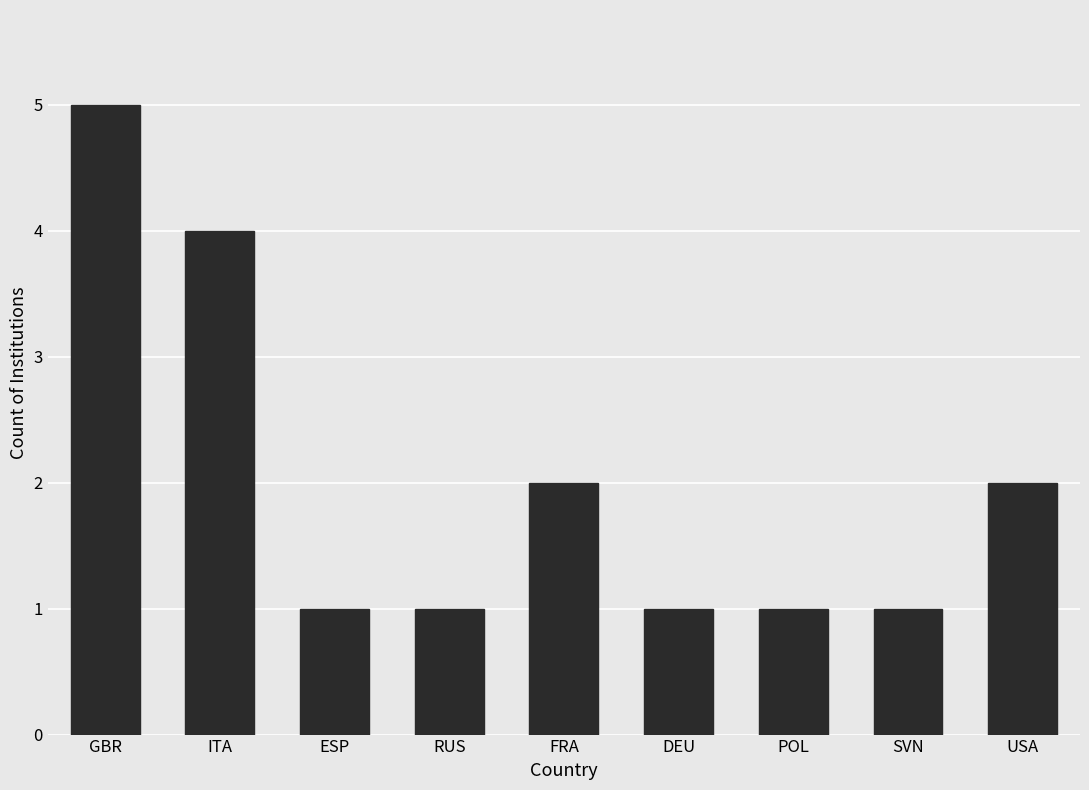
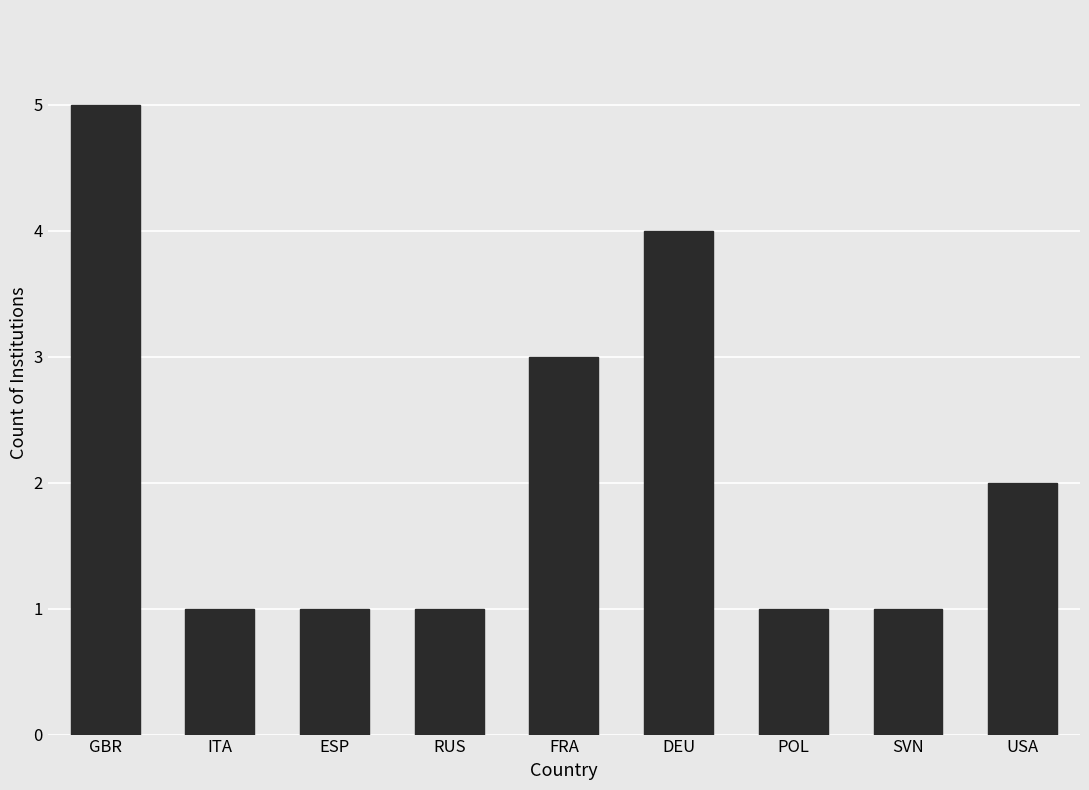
  {
    "GBR": 5,
-   "ITA": 4,
+   "ITA": 1,
    "ESP": 1,
    "RUS": 1,
-   "FRA": 2,
-   "DEU": 1,
+   "FRA": 3,
+   "DEU": 4,
    "POL": 1,
    "SVN": 1,
    "USA": 2
  }
